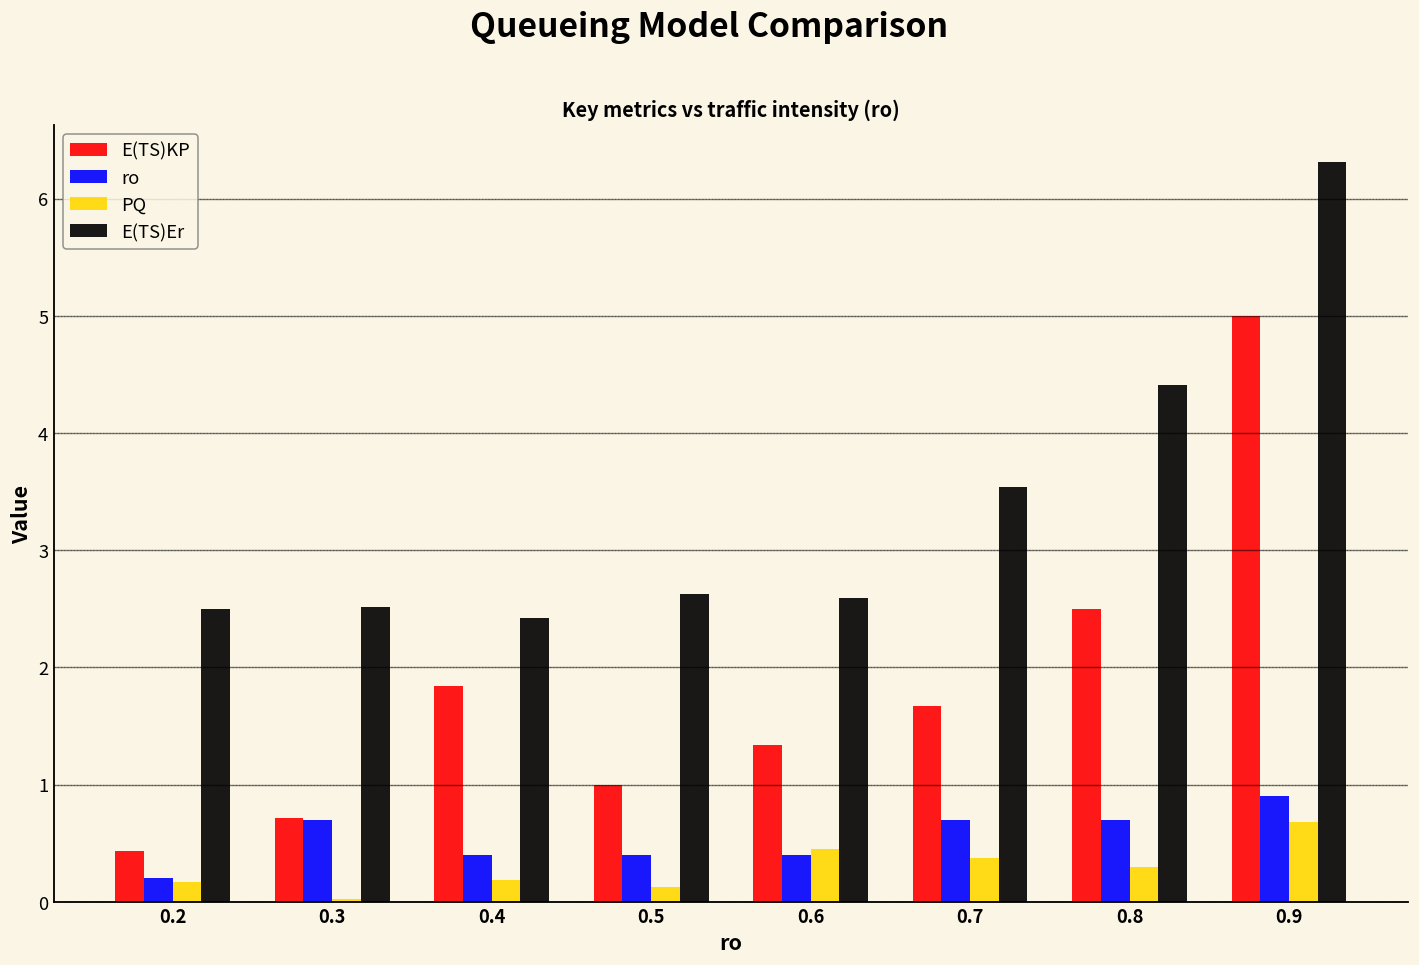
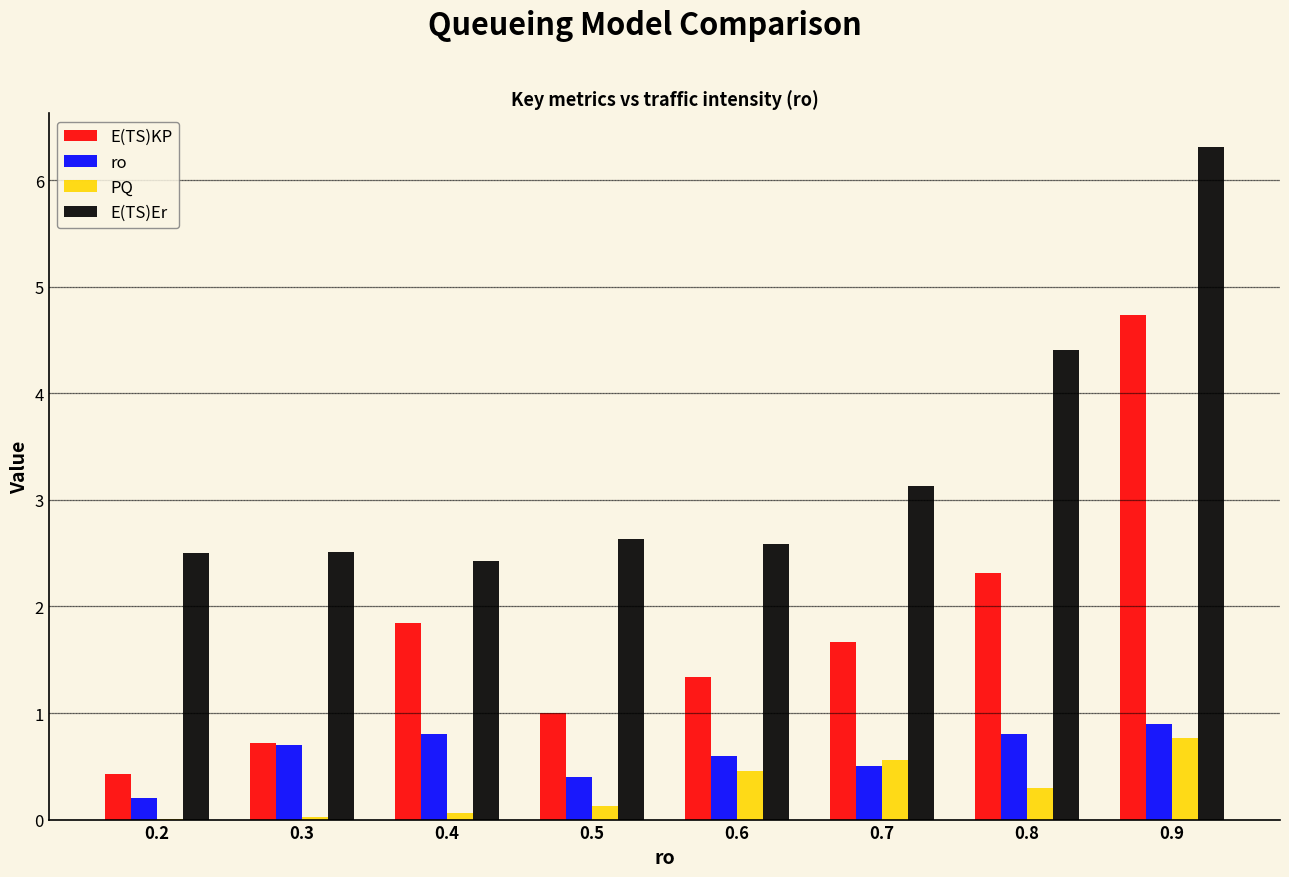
  {
    "E(TS)KP": {
      "0.2": 0.43,
      "0.3": 0.71,
      "0.4": 1.84,
      "0.5": 1.00,
      "0.6": 1.34,
      "0.7": 1.67,
-     "0.8": 2.50,
-     "0.9": 5.00
+     "0.8": 2.31,
+     "0.9": 4.74
    },
    "ro": {
      "0.2": 0.2,
      "0.3": 0.7,
-     "0.4": 0.4,
+     "0.4": 0.8,
      "0.5": 0.4,
-     "0.6": 0.4,
-     "0.7": 0.7,
-     "0.8": 0.7,
+     "0.6": 0.6,
+     "0.7": 0.5,
+     "0.8": 0.8,
      "0.9": 0.9
    },
    "PQ": {
-     "0.2": 0.17,
-     "0.4": 0.18,
+     "0.2": 0.00,
+     "0.4": 0.06,
      "0.5": 0.13,
      "0.6": 0.45,
-     "0.7": 0.38,
+     "0.7": 0.56,
      "0.8": 0.30,
-     "0.9": 0.68
+     "0.9": 0.76
    },
    "E(TS)Er": {
      "0.2": 2.50,
      "0.3": 2.51,
      "0.4": 2.42,
      "0.5": 2.63,
      "0.6": 2.59,
-     "0.7": 3.54,
+     "0.7": 3.13,
      "0.8": 4.41,
      "0.9": 6.31
    }
  }
